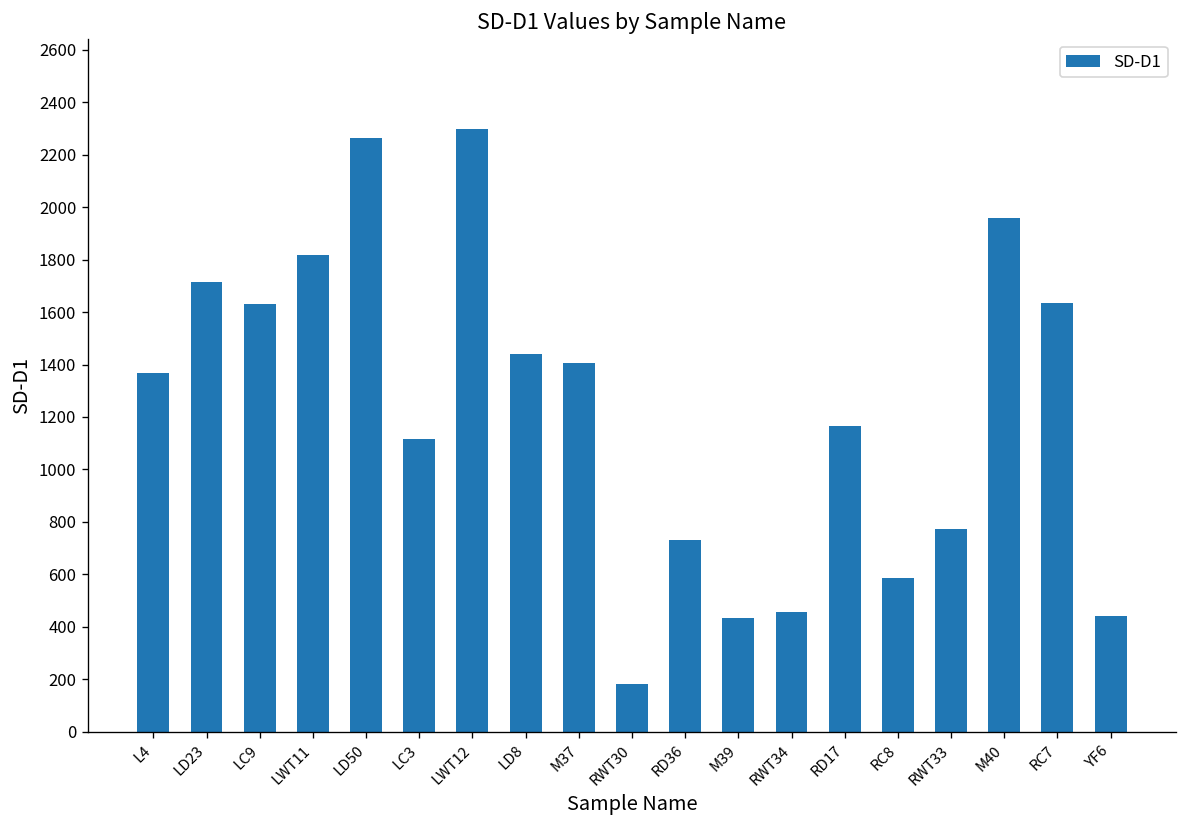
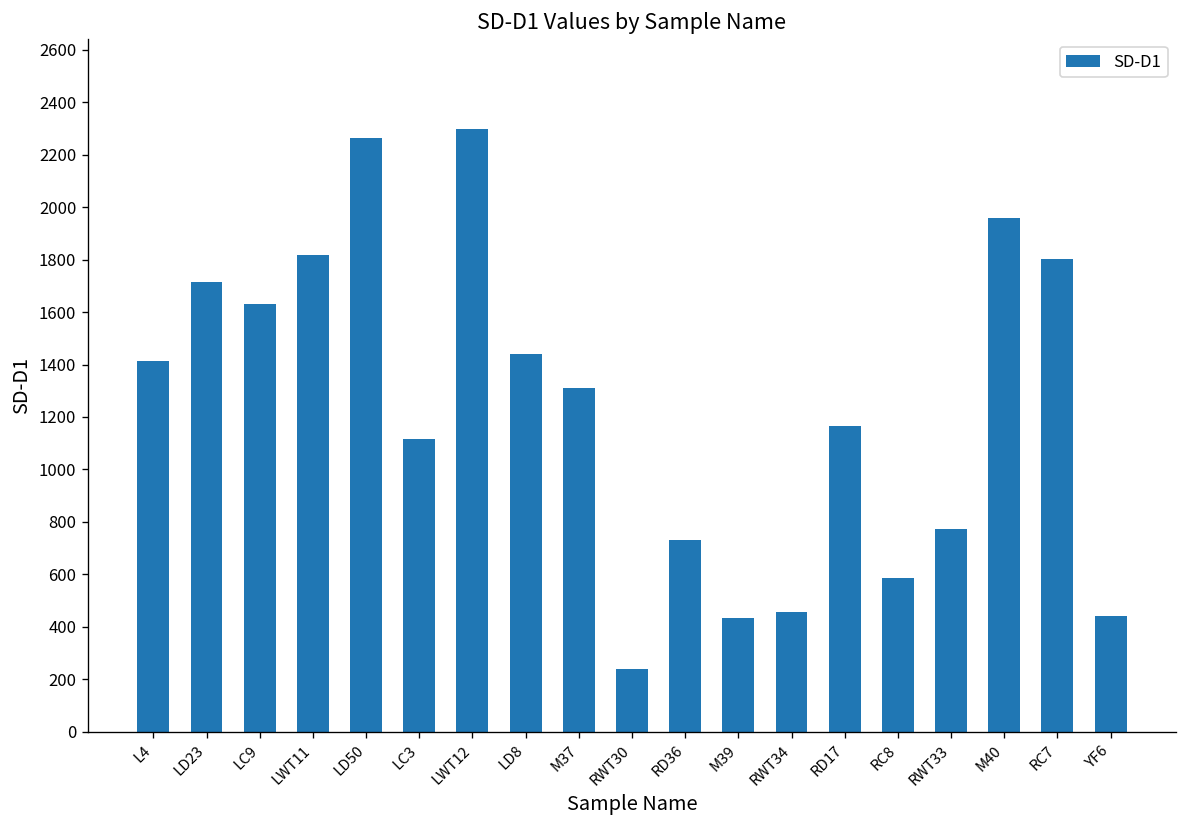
  {
-   "L4": 1370,
+   "L4": 1410,
    "LD23": 1710,
    "LC9": 1630,
    "LWT11": 1820,
    "LD50": 2260,
    "LC3": 1120,
    "LWT12": 2300,
    "LD8": 1440,
-   "M37": 1410,
-   "RWT30": 180,
+   "M37": 1310,
+   "RWT30": 240,
    "RD36": 730,
    "M39": 440,
    "RWT34": 460,
    "RD17": 1170,
    "RC8": 590,
    "RWT33": 770,
    "M40": 1960,
-   "RC7": 1630,
+   "RC7": 1800,
    "YF6": 440
  }
